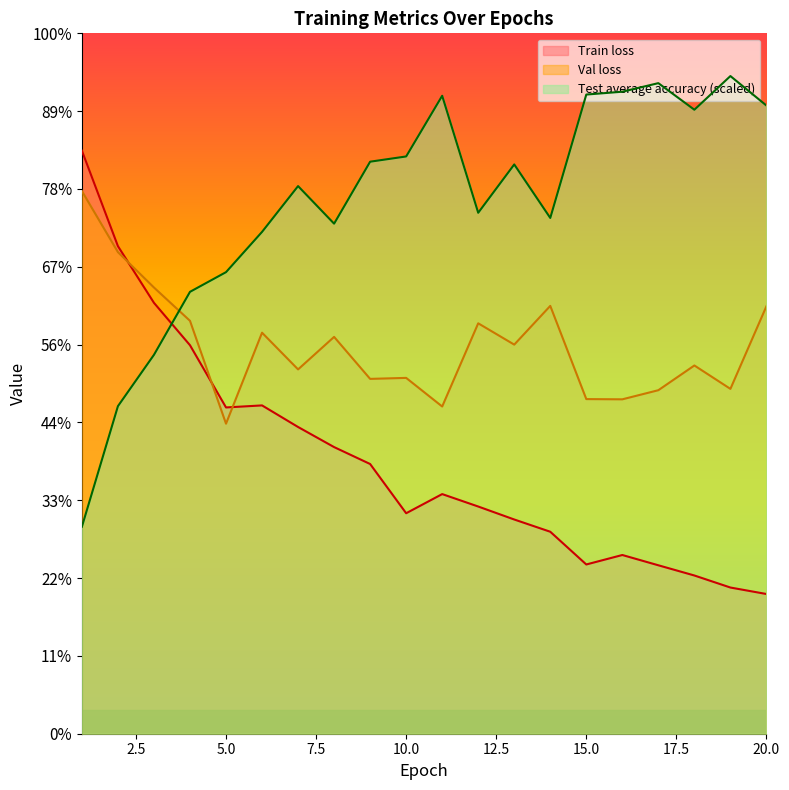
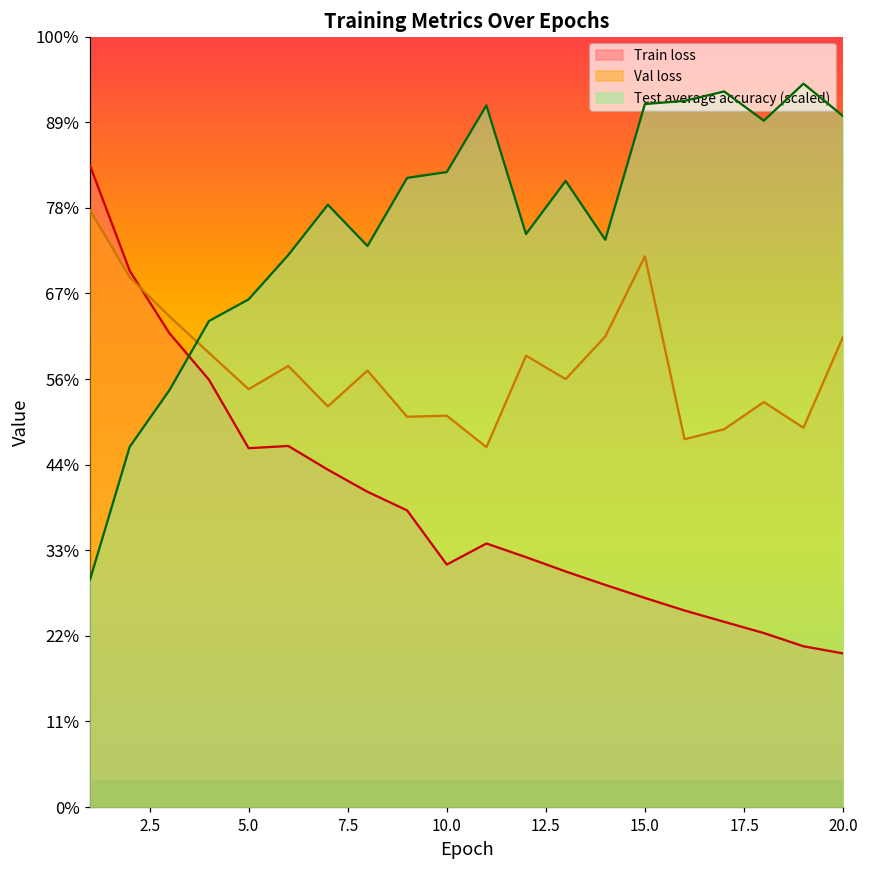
  {
    "Train loss": {
      "5.0": "47%",
      "10.0": "31%",
-     "15.0": "24%",
+     "15.0": "27%",
      "20.0": "20%"
    },
    "Val loss": {
-     "5.0": "44%",
+     "5.0": "54%",
      "10.0": "51%",
-     "15.0": "48%",
+     "15.0": "71%",
      "20.0": "61%"
    },
    "Test average accuracy (scaled)": {
      "5.0": "66%",
      "10.0": "82%",
      "20.0": "90%"
    }
  }
